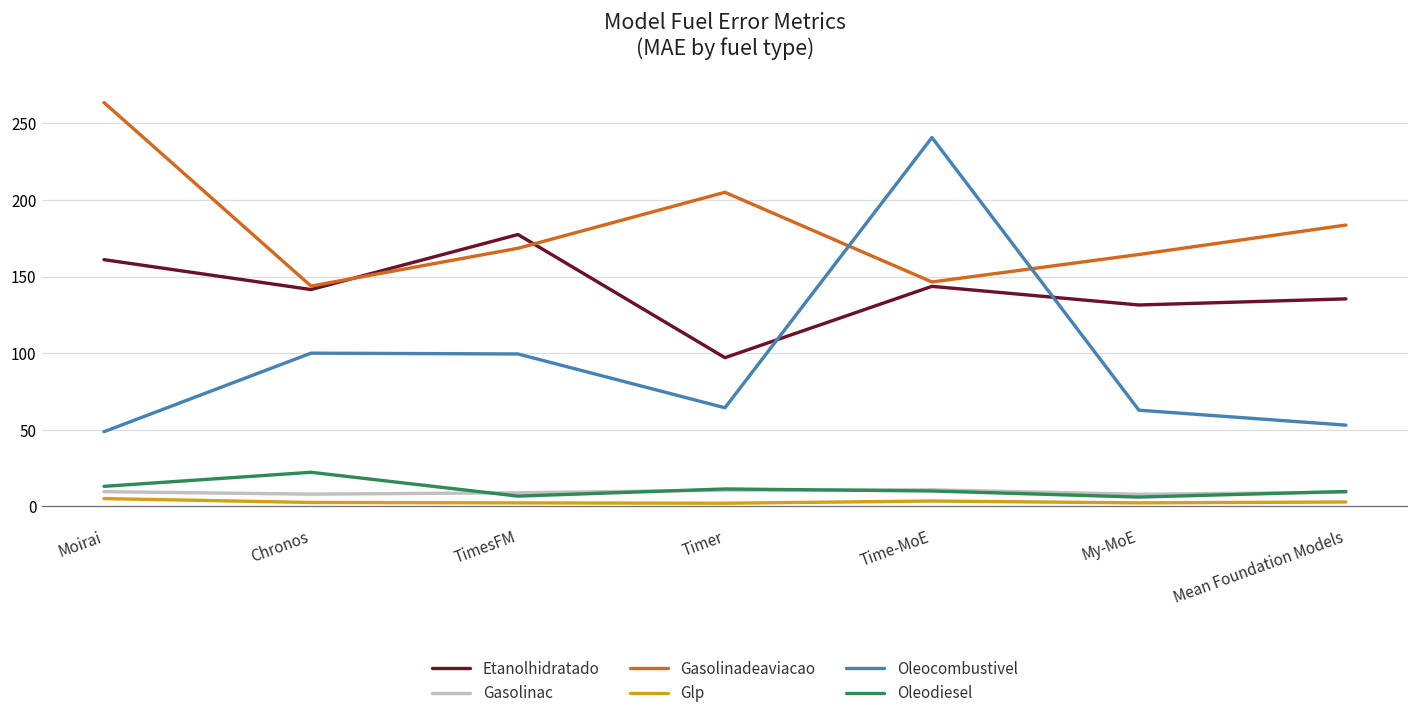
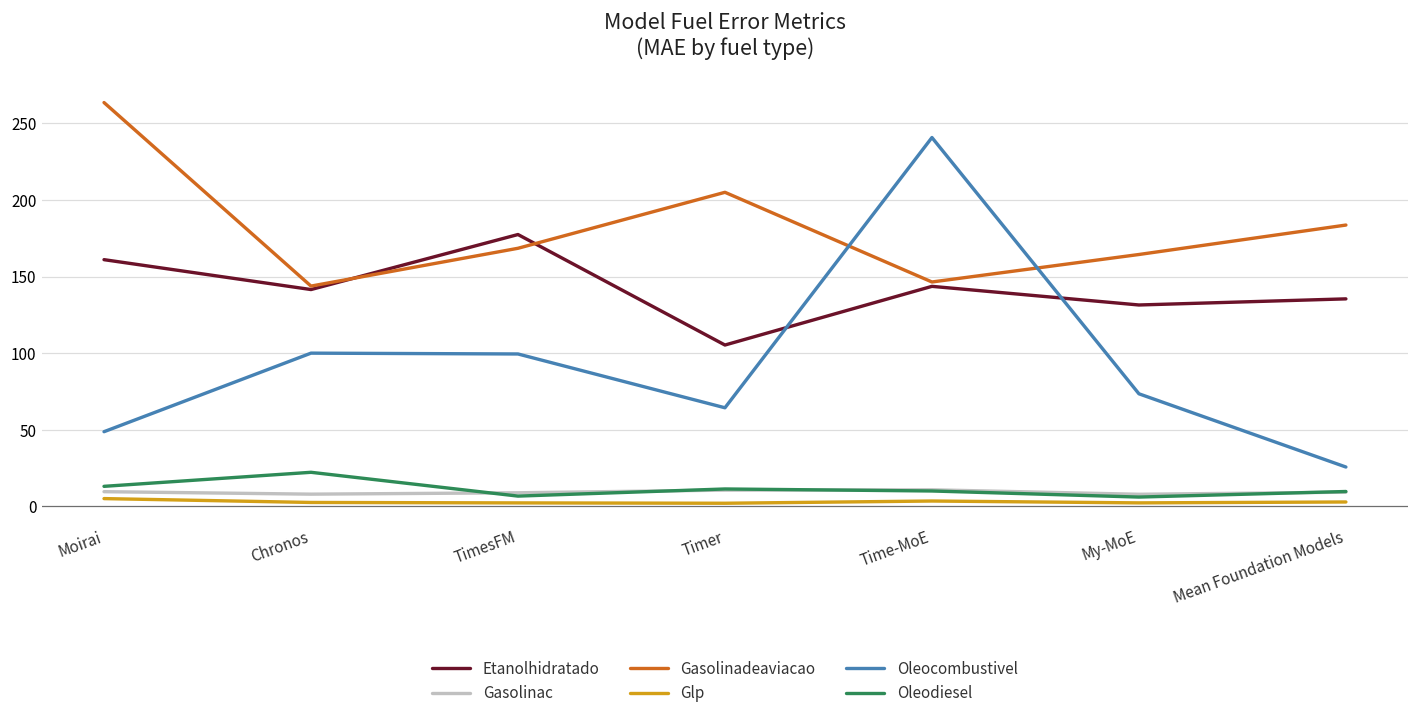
  {
    "Etanolhidratado": {
      "Moirai": 161,
      "Chronos": 142,
      "TimesFM": 177,
-     "Timer": 97,
+     "Timer": 105,
      "Time-MoE": 144,
      "My-MoE": 131,
      "Mean Foundation Models": 135
    },
    "Gasolinac": {
      "Moirai": 10,
      "Chronos": 8,
      "TimesFM": 9
    },
    "Oleocombustivel": {
      "Moirai": 49,
      "Chronos": 100,
      "TimesFM": 99,
      "Timer": 64,
      "Time-MoE": 241,
-     "My-MoE": 63,
-     "Mean Foundation Models": 53
+     "My-MoE": 73,
+     "Mean Foundation Models": 26
    },
    "Oleodiesel": {
      "Moirai": 13,
      "Chronos": 22,
      "TimesFM": 7
    }
  }
